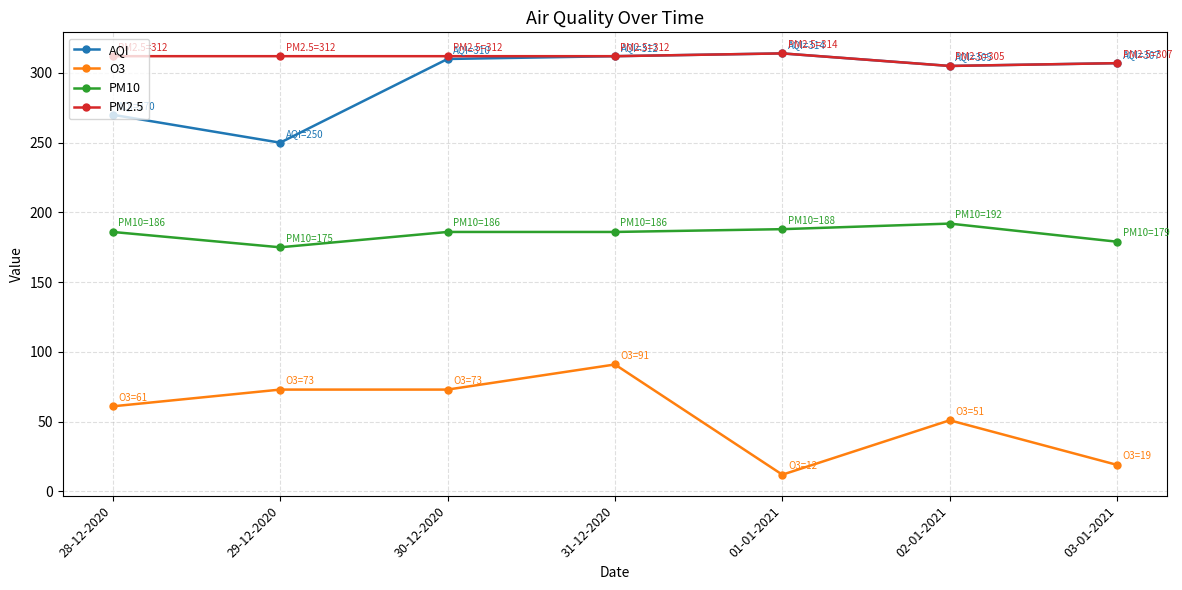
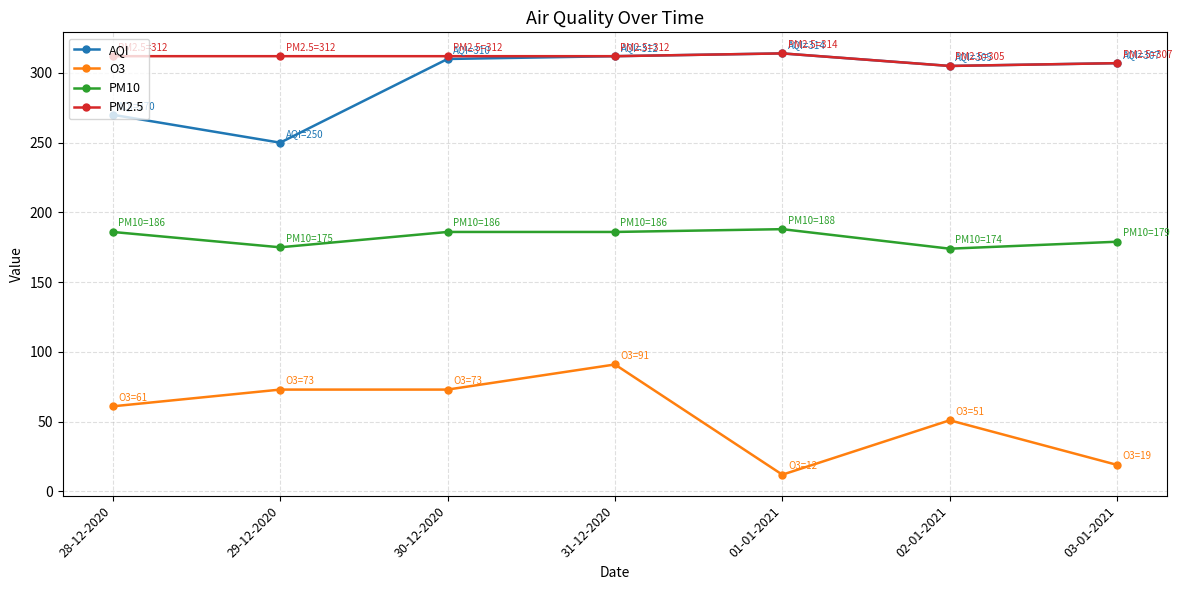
  {
    "AQI": {
      "29-12-2020": 250
    },
    "O3": {
      "28-12-2020": 61,
      "29-12-2020": 73,
      "30-12-2020": 73,
      "31-12-2020": 91,
      "01-01-2021": 12,
      "02-01-2021": 51,
      "03-01-2021": 19
    },
    "PM10": {
      "28-12-2020": 186,
      "29-12-2020": 175,
      "30-12-2020": 186,
      "31-12-2020": 186,
      "01-01-2021": 188,
-     "02-01-2021": 192,
+     "02-01-2021": 174,
      "03-01-2021": 179
    },
    "PM2.5": {
      "29-12-2020": 312
    }
  }
